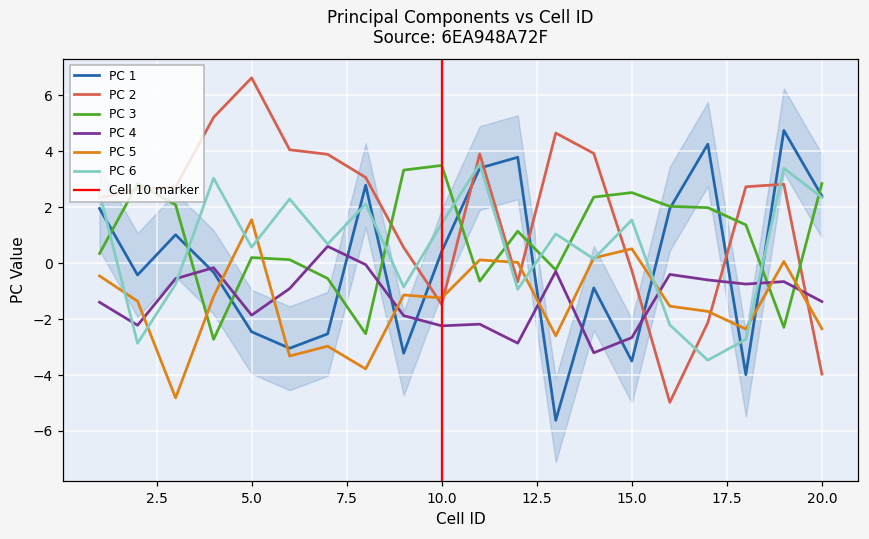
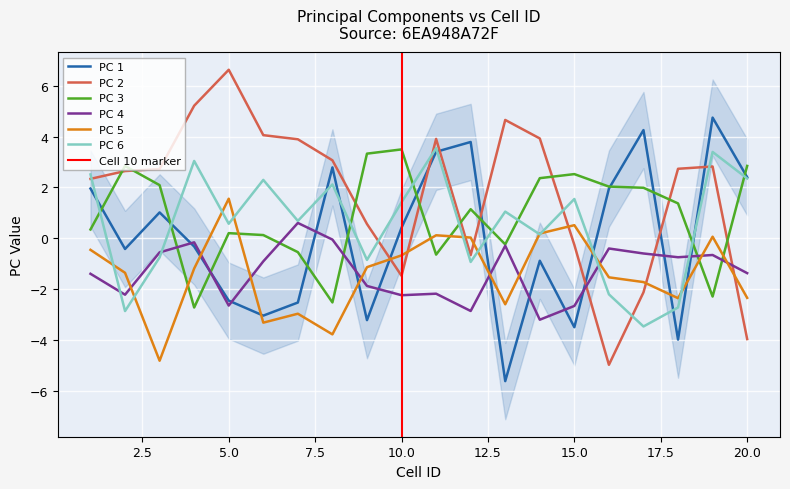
  {
    "PC 2": {
      "5.0": 6.6,
      "10.0": -1.5,
      "15.0": -0.3,
      "20.0": -4.0
    },
    "PC 3": {
      "5.0": 0.2,
      "10.0": 3.5,
      "15.0": 2.5,
      "20.0": 2.8
    },
    "PC 4": {
-     "5.0": -1.9,
+     "5.0": -2.6,
      "10.0": -2.2,
      "15.0": -2.7,
      "20.0": -1.4
    },
    "PC 5": {
      "5.0": 1.6,
-     "10.0": -1.2,
+     "10.0": -0.7,
      "15.0": 0.5,
      "20.0": -2.3
    },
    "PC 6": {
      "5.0": 0.6,
      "10.0": 1.4,
      "15.0": 1.5
    }
  }
